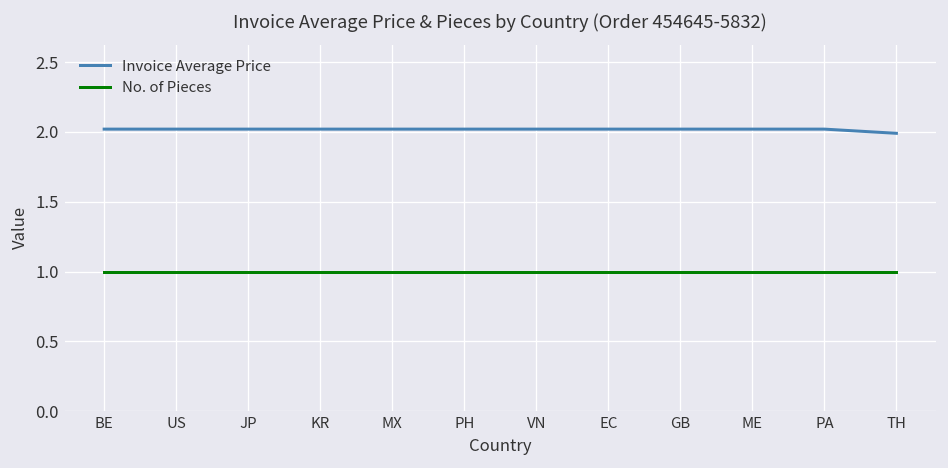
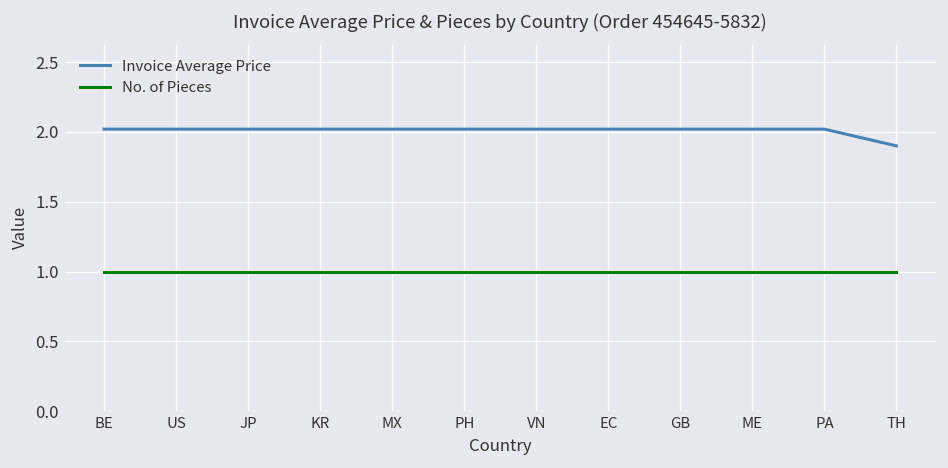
  {
    "Invoice Average Price": {
      "BE": 2.02,
      "US": 2.02,
      "JP": 2.02,
      "KR": 2.02,
      "MX": 2.02,
      "PH": 2.02,
      "VN": 2.02,
      "EC": 2.02,
      "GB": 2.02,
      "ME": 2.02,
      "PA": 2.02,
-     "TH": 1.99
+     "TH": 1.90
    },
    "No. of Pieces": {
      "BE": 1.00,
      "US": 1.00,
      "JP": 1.00,
      "KR": 1.00,
      "MX": 1.00,
      "PH": 1.00,
      "VN": 1.00,
      "EC": 1.00,
      "GB": 1.00,
      "ME": 1.00,
      "PA": 1.00,
      "TH": 1.00
    }
  }
